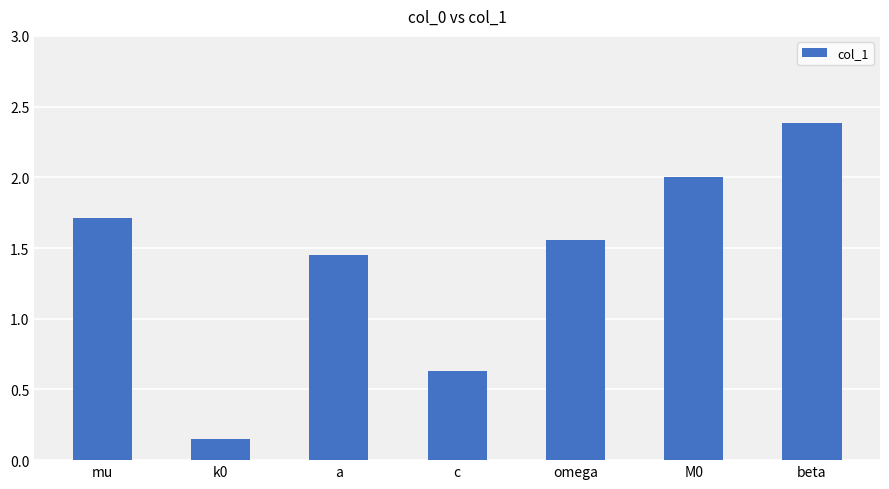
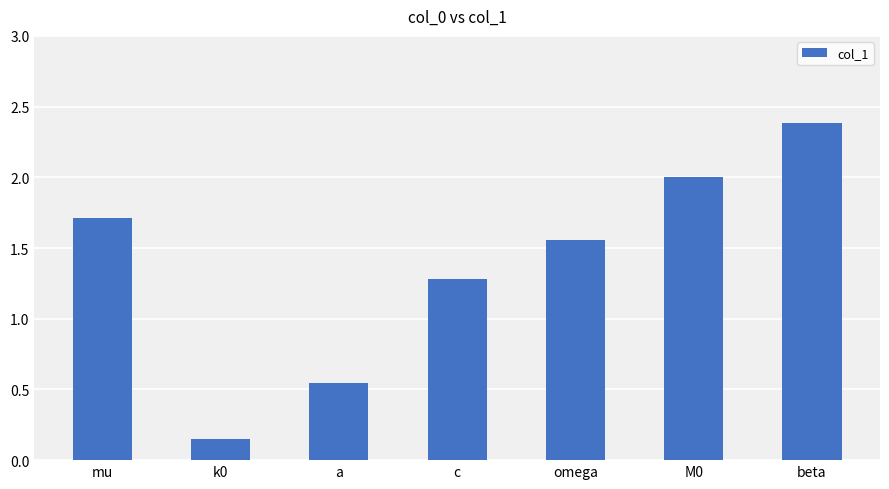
  {
    "mu": 1.71,
    "k0": 0.15,
-   "a": 1.45,
-   "c": 0.63,
+   "a": 0.55,
+   "c": 1.28,
    "omega": 1.56,
    "M0": 2.00,
    "beta": 2.38
  }
